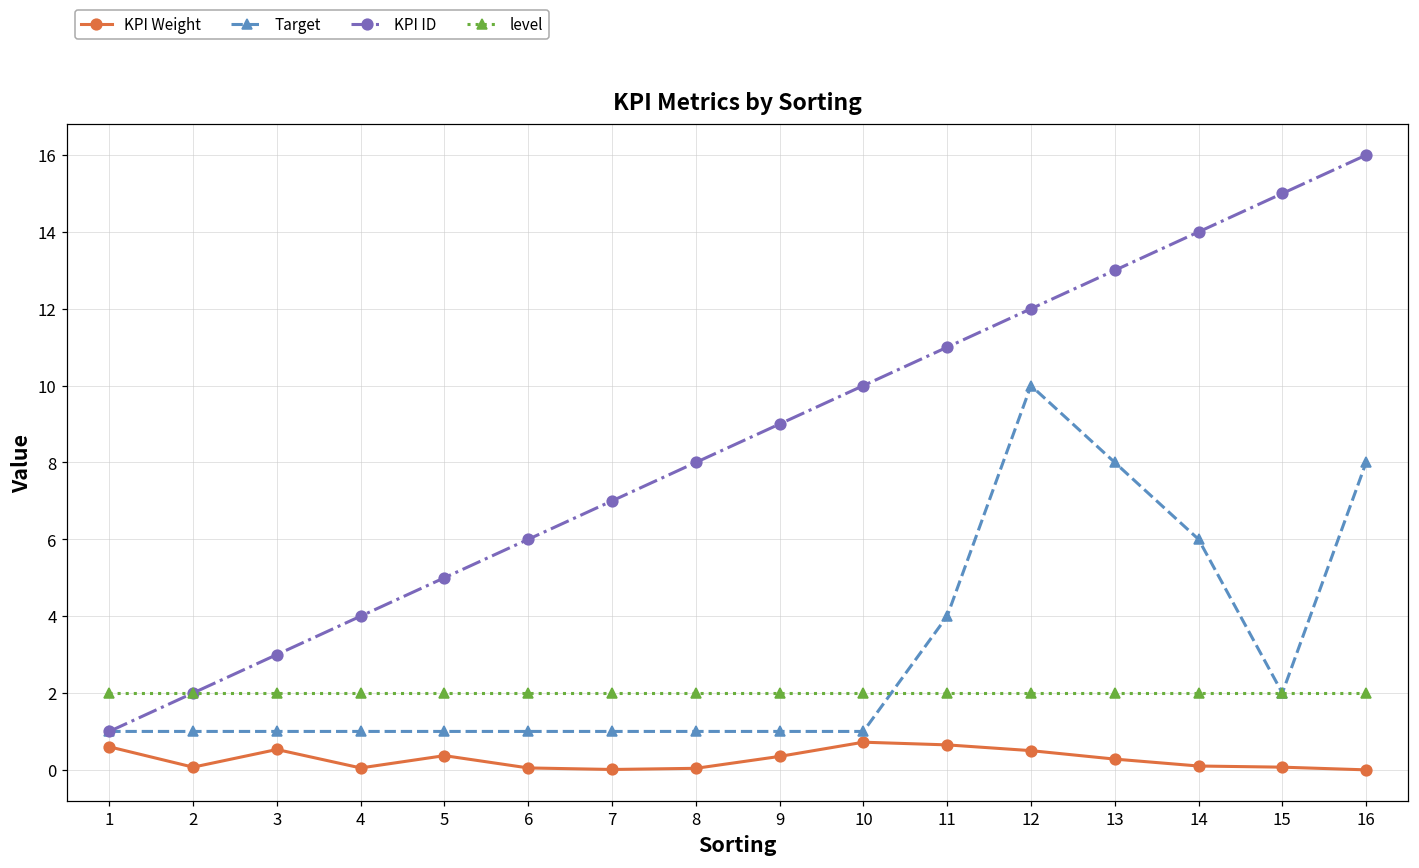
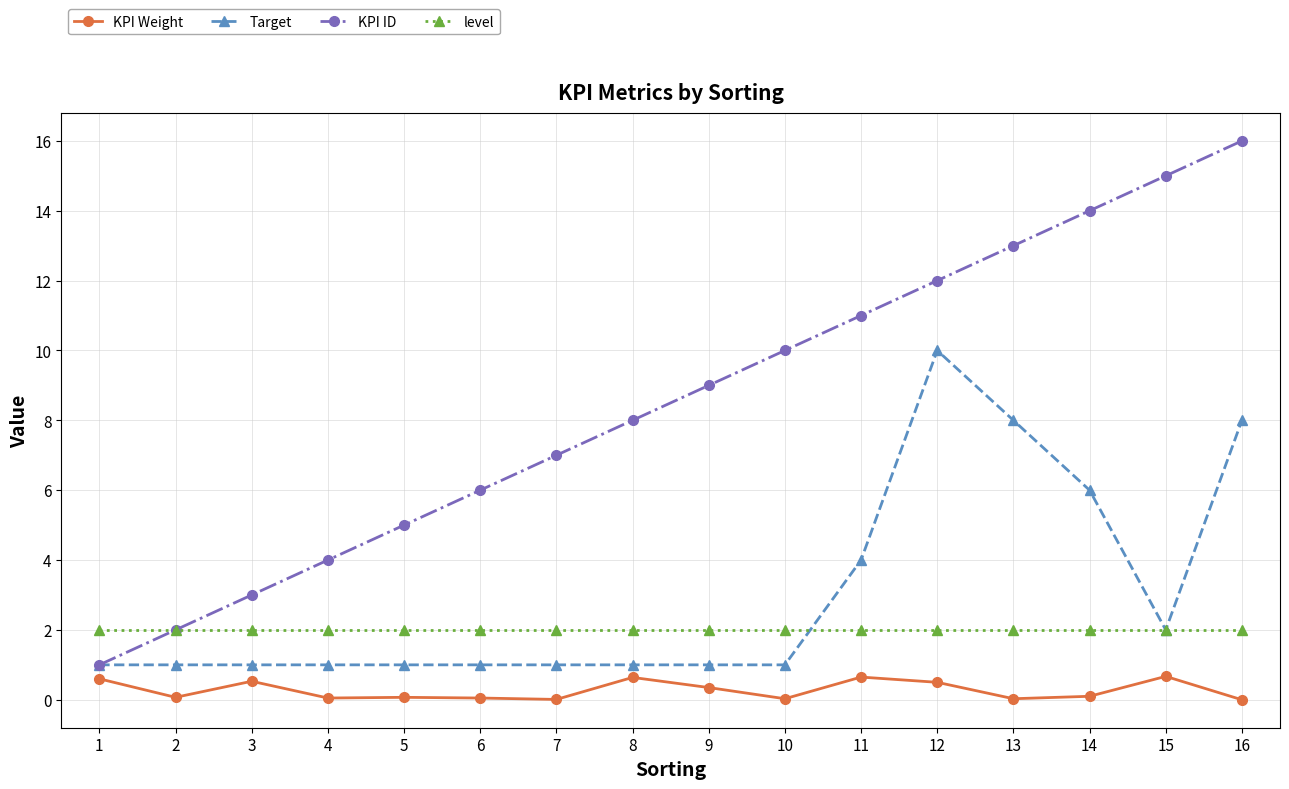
  {
    "KPI Weight": {
      "1": 0.6,
      "2": 0.1,
      "3": 0.5,
      "4": 0.1,
-     "5": 0.4,
+     "5": 0.1,
      "6": 0.1,
      "7": 0.0,
-     "8": 0.0,
+     "8": 0.6,
      "9": 0.4,
-     "10": 0.7,
+     "10": 0.0,
      "11": 0.7,
      "12": 0.5,
-     "13": 0.3,
+     "13": 0.0,
      "14": 0.1,
-     "15": 0.1,
+     "15": 0.7,
      "16": 0.0
    },
    "level": {
      "1": 2.0,
      "3": 2.0,
      "4": 2.0,
      "5": 2.0,
      "6": 2.0,
      "7": 2.0,
      "8": 2.0,
      "9": 2.0,
      "10": 2.0,
      "11": 2.0,
      "12": 2.0,
      "13": 2.0,
      "14": 2.0,
      "16": 2.0
    }
  }
